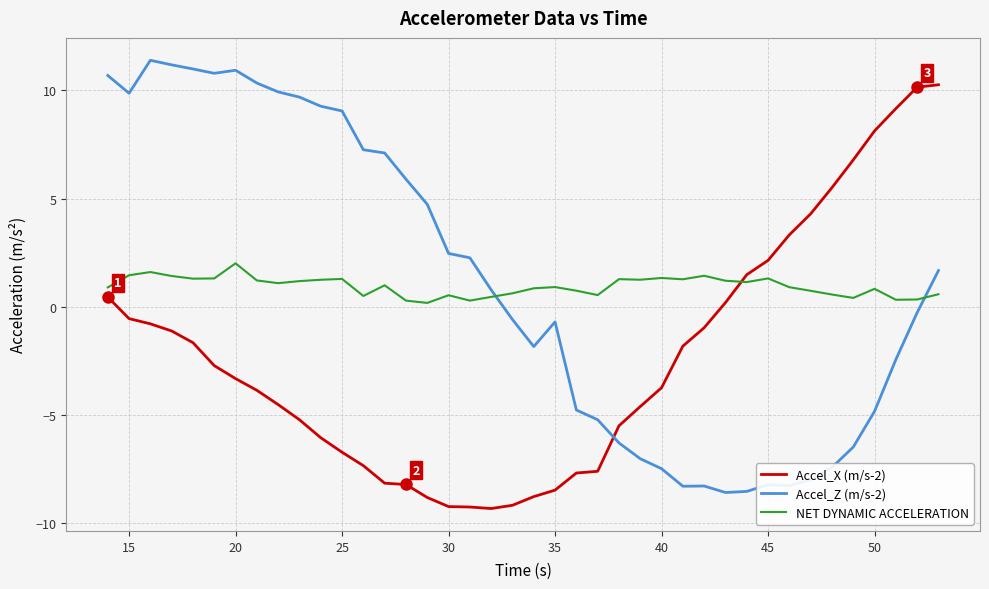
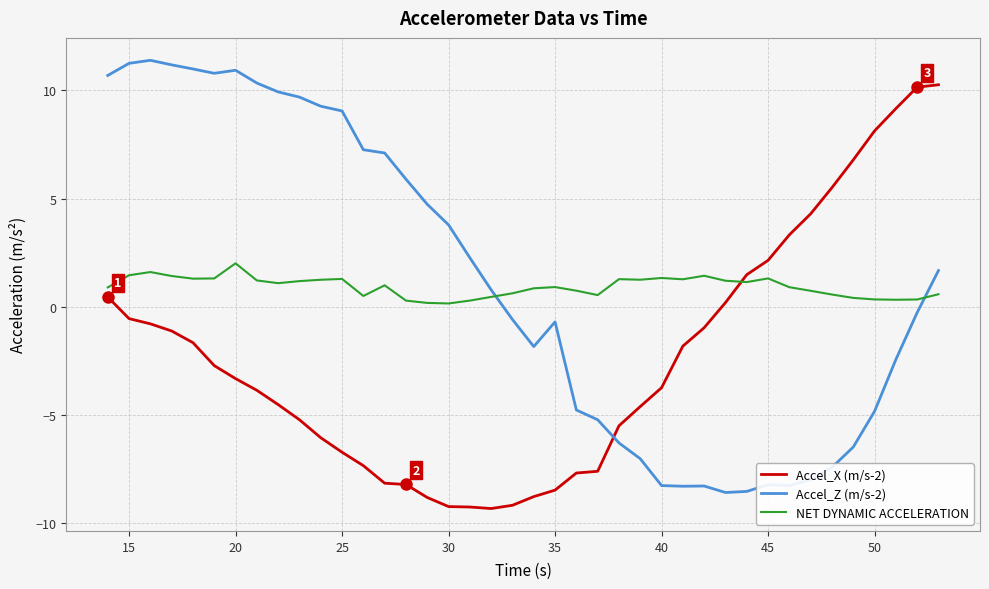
  {
    "Accel_Z (m/s-2)": {
-     "15": 9.9,
+     "15": 11.3,
      "20": 10.9,
      "25": 9.1,
-     "30": 2.5,
+     "30": 3.8,
      "35": -0.7,
-     "40": -7.5,
+     "40": -8.3,
      "50": -4.8
    },
    "NET DYNAMIC ACCELERATION": {
      "20": 2.0,
      "25": 1.3,
-     "30": 0.5,
+     "30": 0.2,
      "35": 0.9,
      "40": 1.3,
      "45": 1.3,
-     "50": 0.8
+     "50": 0.3
    }
  }
